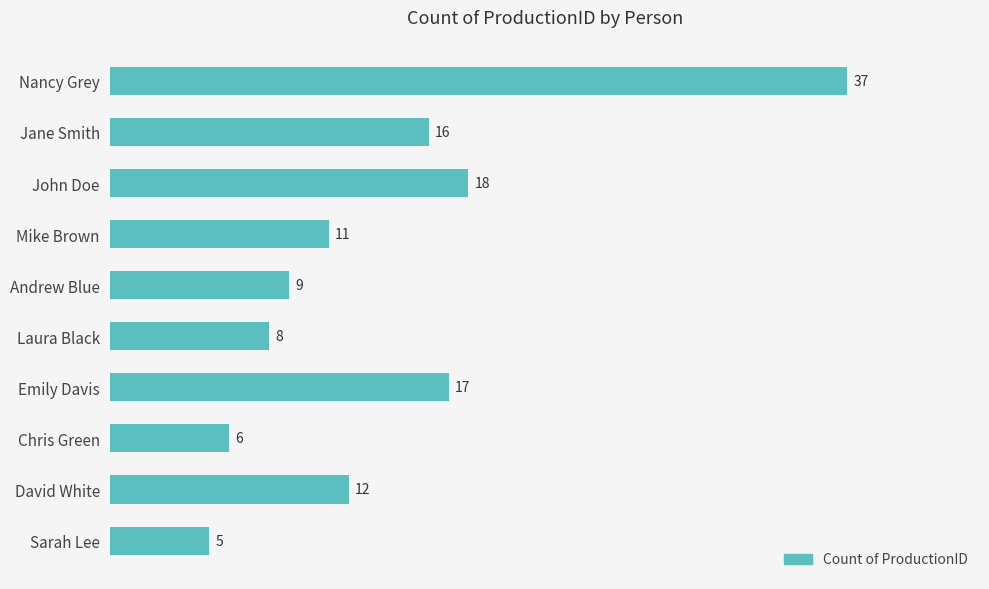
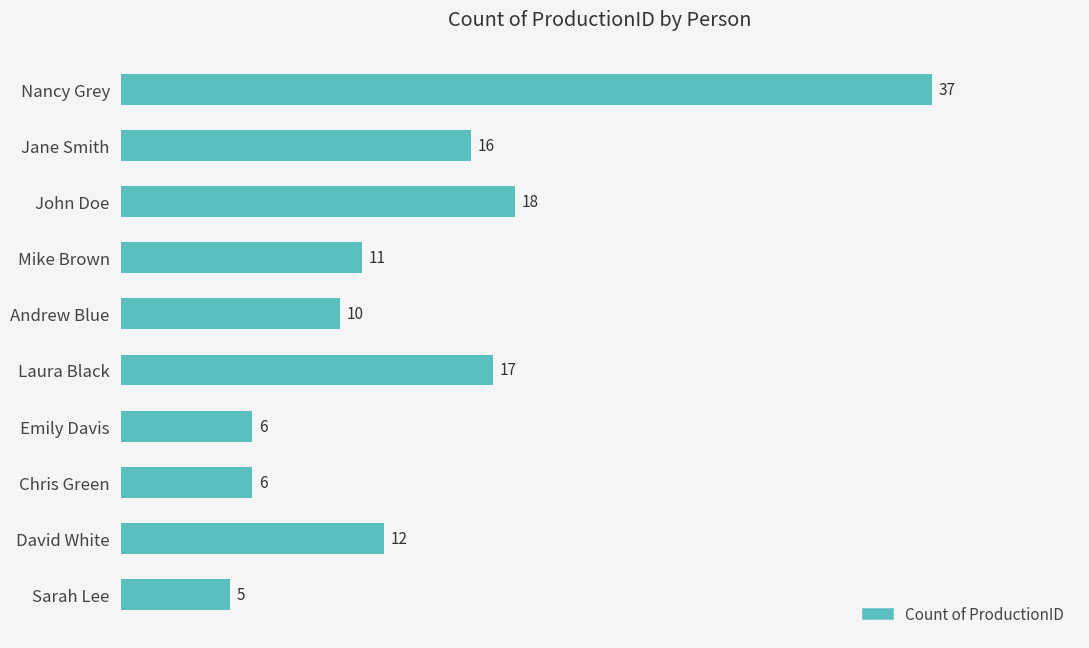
  {
    "Nancy Grey": 37,
    "Jane Smith": 16,
    "John Doe": 18,
    "Mike Brown": 11,
-   "Andrew Blue": 9,
-   "Laura Black": 8,
-   "Emily Davis": 17,
+   "Andrew Blue": 10,
+   "Laura Black": 17,
+   "Emily Davis": 6,
    "Chris Green": 6,
    "David White": 12,
    "Sarah Lee": 5
  }
